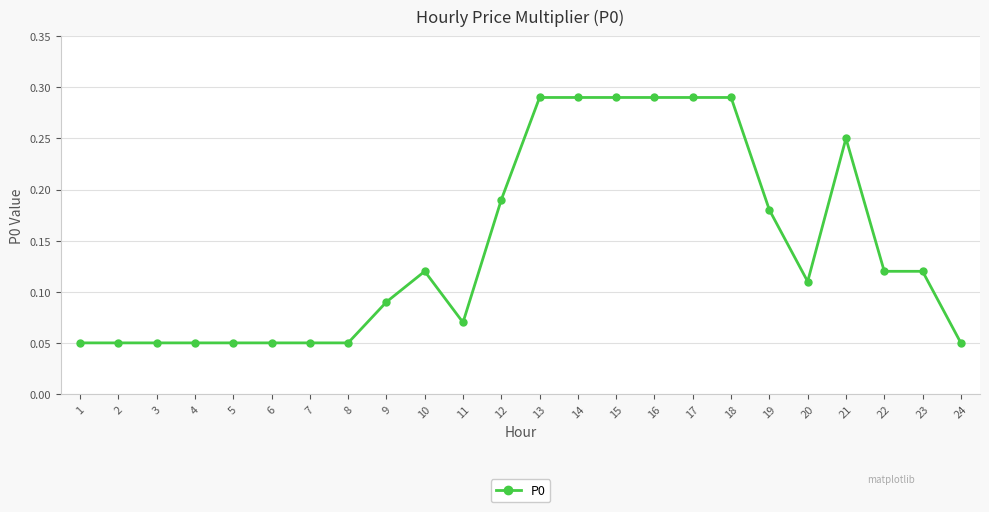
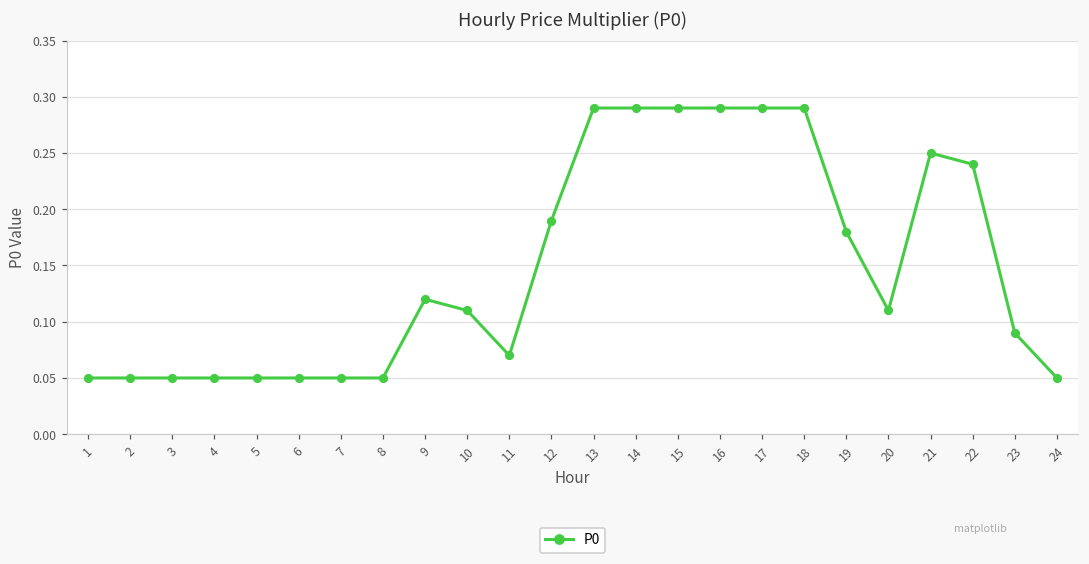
  {
    "1": 0.05,
    "2": 0.05,
    "3": 0.05,
    "4": 0.05,
    "5": 0.05,
    "6": 0.05,
    "7": 0.05,
    "8": 0.05,
-   "9": 0.09,
-   "10": 0.12,
+   "9": 0.12,
+   "10": 0.11,
    "11": 0.07,
    "12": 0.19,
    "13": 0.29,
    "14": 0.29,
    "15": 0.29,
    "16": 0.29,
    "17": 0.29,
    "18": 0.29,
    "19": 0.18,
    "20": 0.11,
    "21": 0.25,
-   "22": 0.12,
-   "23": 0.12,
+   "22": 0.24,
+   "23": 0.09,
    "24": 0.05
  }
